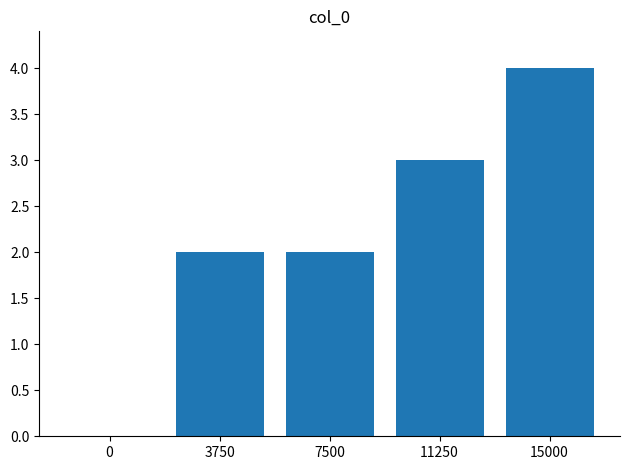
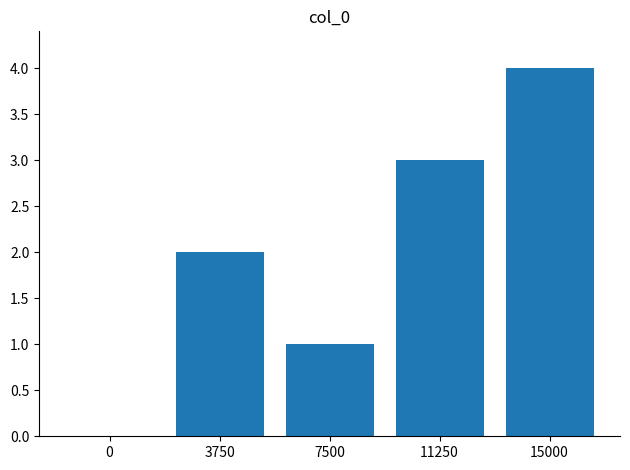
  {
    "0": 0,
    "3750": 2,
-   "7500": 2,
+   "7500": 1,
    "11250": 3,
    "15000": 4
  }
